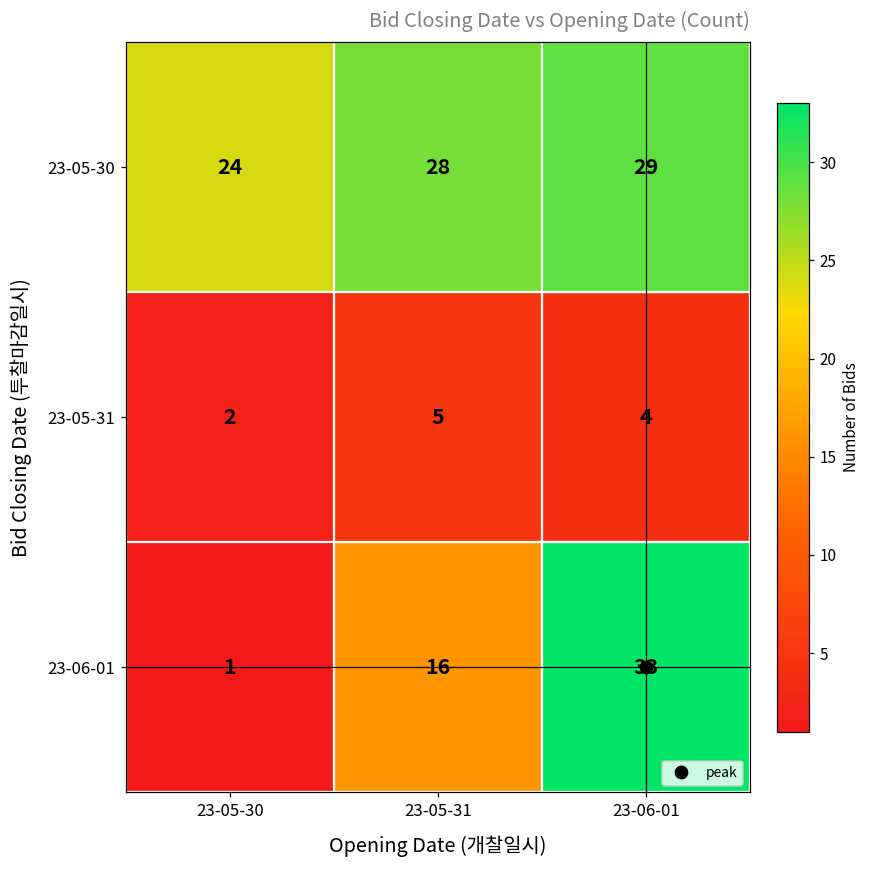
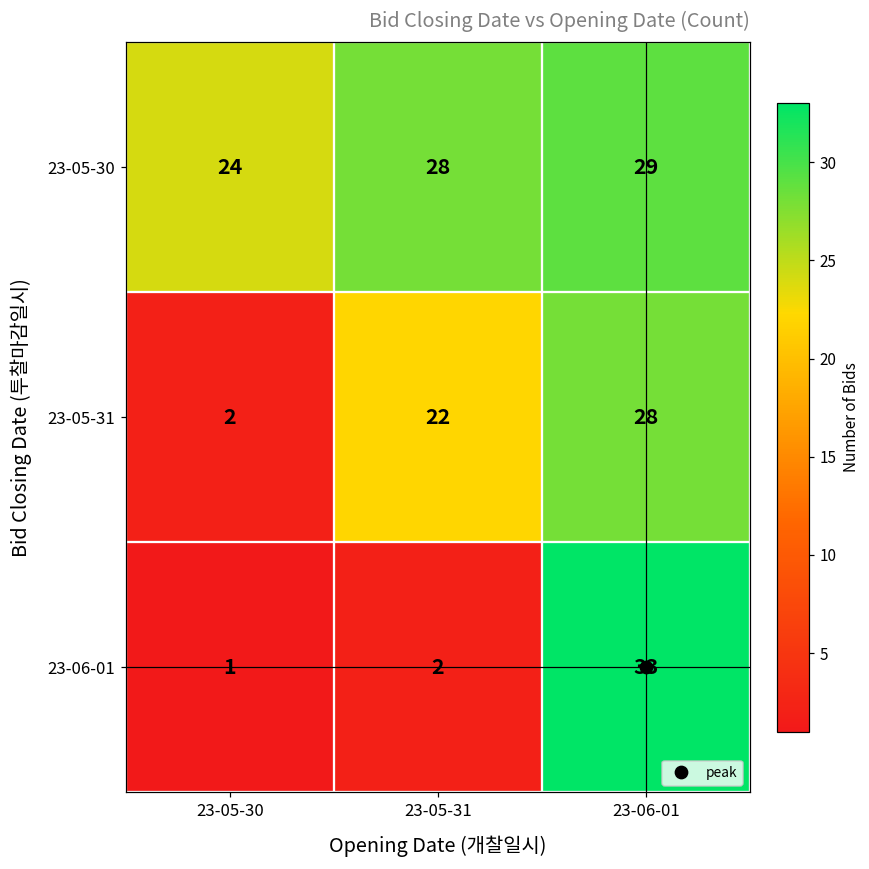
  {
    "23-05-30": {
      "23-05-30": 24,
      "23-05-31": 28,
      "23-06-01": 29
    },
    "23-05-31": {
      "23-05-30": 2,
-     "23-05-31": 5,
-     "23-06-01": 4
+     "23-05-31": 22,
+     "23-06-01": 28
    },
    "23-06-01": {
      "23-05-30": 1,
-     "23-05-31": 16
+     "23-05-31": 2
    }
  }
